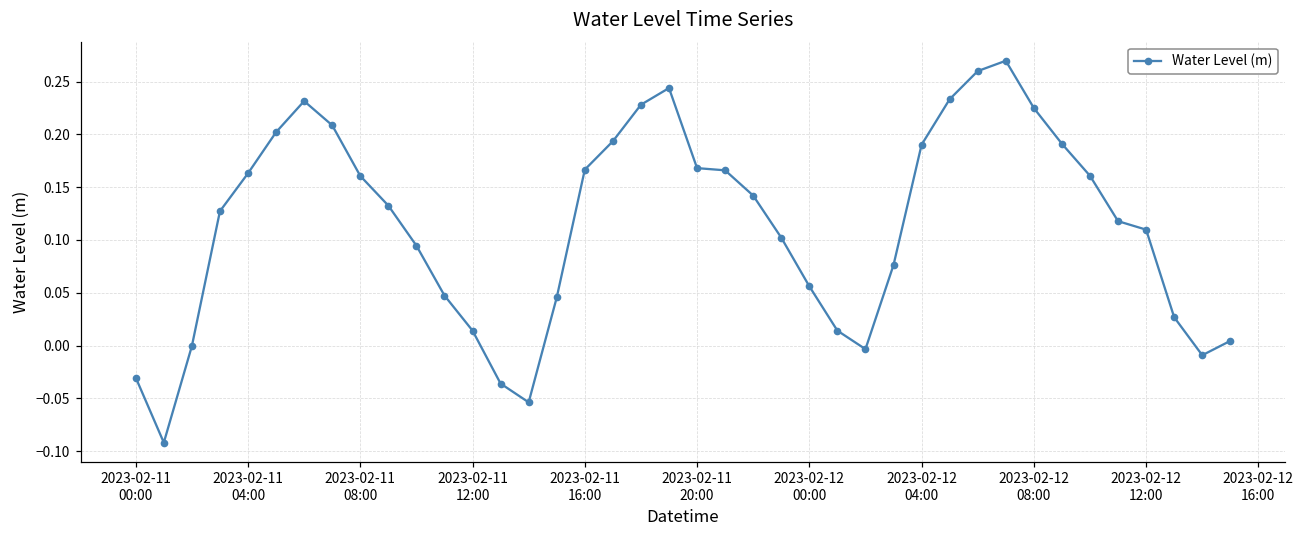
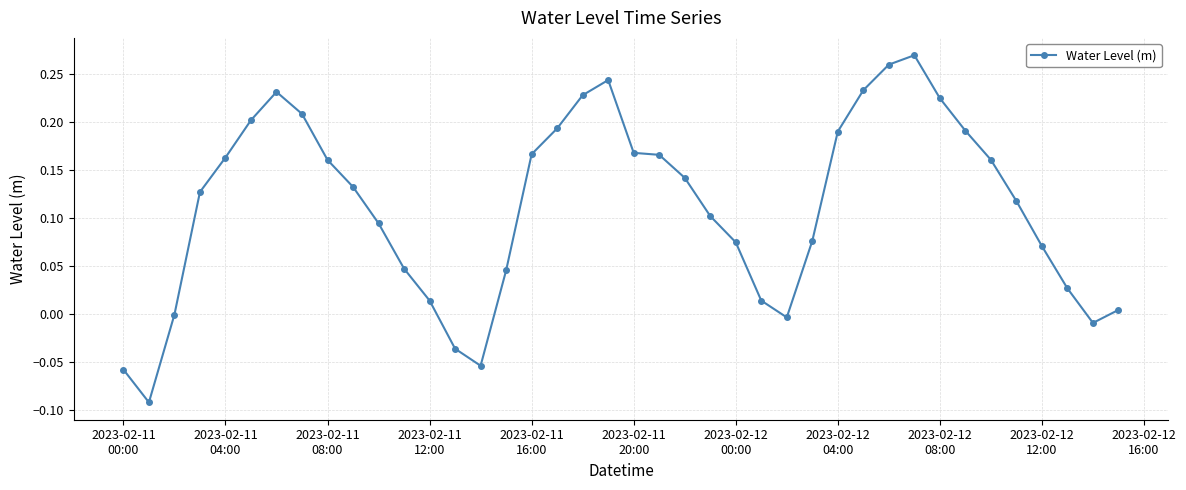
  {
-   "2023-02-11 00:00": -0.03,
+   "2023-02-11 00:00": -0.06,
    "2023-02-11 04:00": 0.16,
    "2023-02-11 08:00": 0.16,
    "2023-02-11 12:00": 0.01,
    "2023-02-11 16:00": 0.17,
    "2023-02-11 20:00": 0.17,
-   "2023-02-12 00:00": 0.06,
+   "2023-02-12 00:00": 0.07,
    "2023-02-12 04:00": 0.19,
    "2023-02-12 08:00": 0.22,
-   "2023-02-12 12:00": 0.11
+   "2023-02-12 12:00": 0.07
  }
